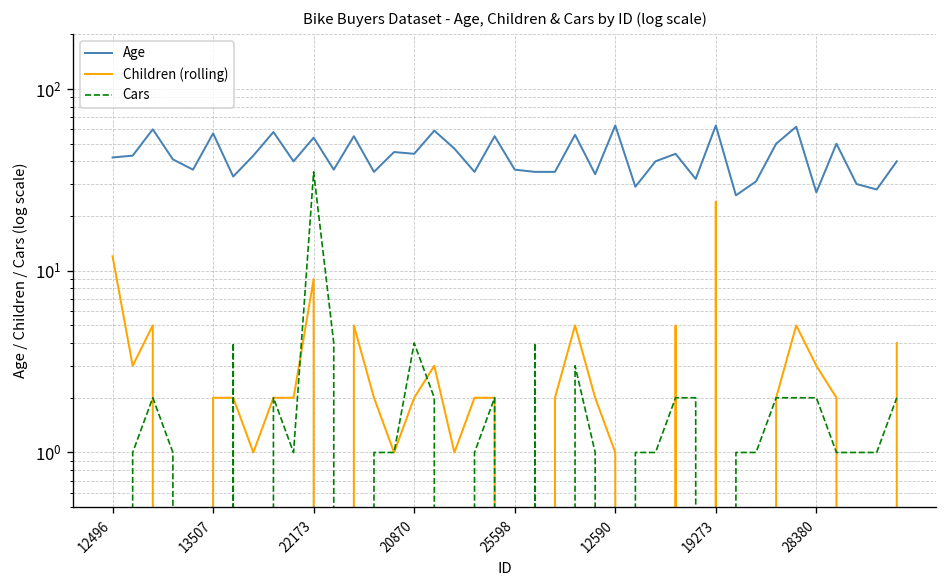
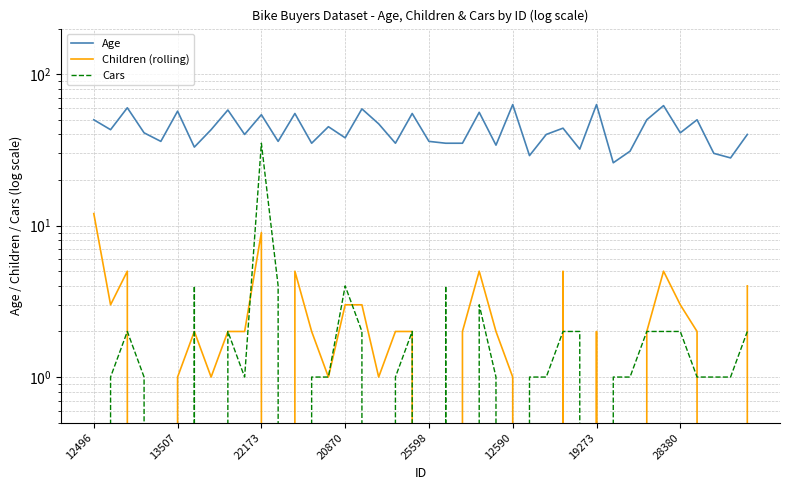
  {
    "Age": {
-     "12496": 42,
+     "12496": 50,
      "13507": 57,
      "22173": 54,
-     "20870": 44,
+     "20870": 38,
      "25598": 36,
      "12590": 63,
      "19273": 63,
-     "28380": 27
+     "28380": 41
    },
    "Children (rolling)": {
      "12496": 12,
-     "13507": 2,
+     "13507": 1,
      "22173": 9,
-     "20870": 2,
+     "20870": 3,
      "12590": 1,
-     "19273": 24,
+     "19273": 2,
      "28380": 3
    },
    "Cars": {
      "22173": 35,
      "20870": 4,
      "28380": 2
    }
  }
